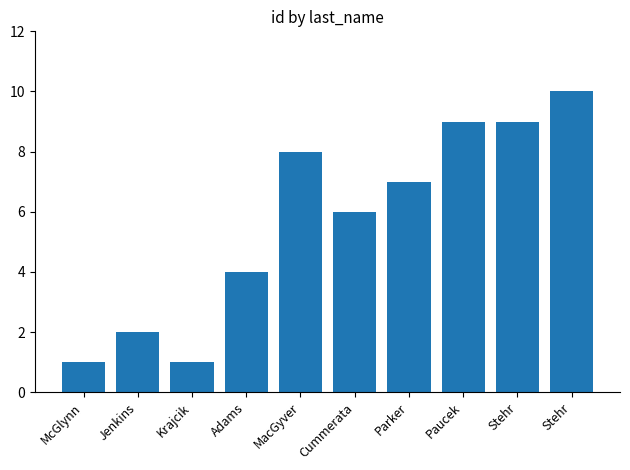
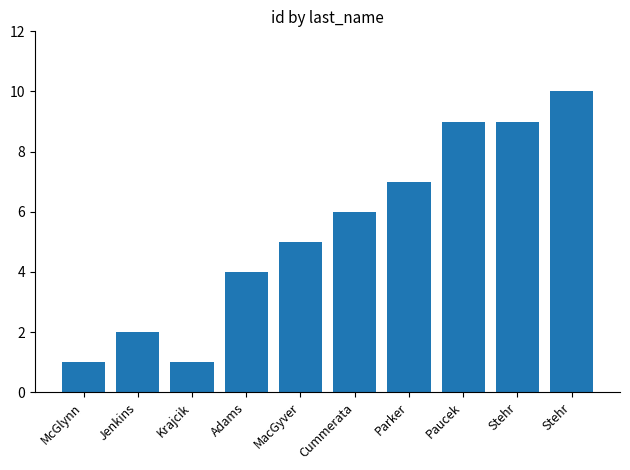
  {
    "McGlynn": 1,
    "Jenkins": 2,
    "Krajcik": 1,
    "Adams": 4,
-   "MacGyver": 8,
+   "MacGyver": 5,
    "Cummerata": 6,
    "Parker": 7,
    "Paucek": 9
  }
